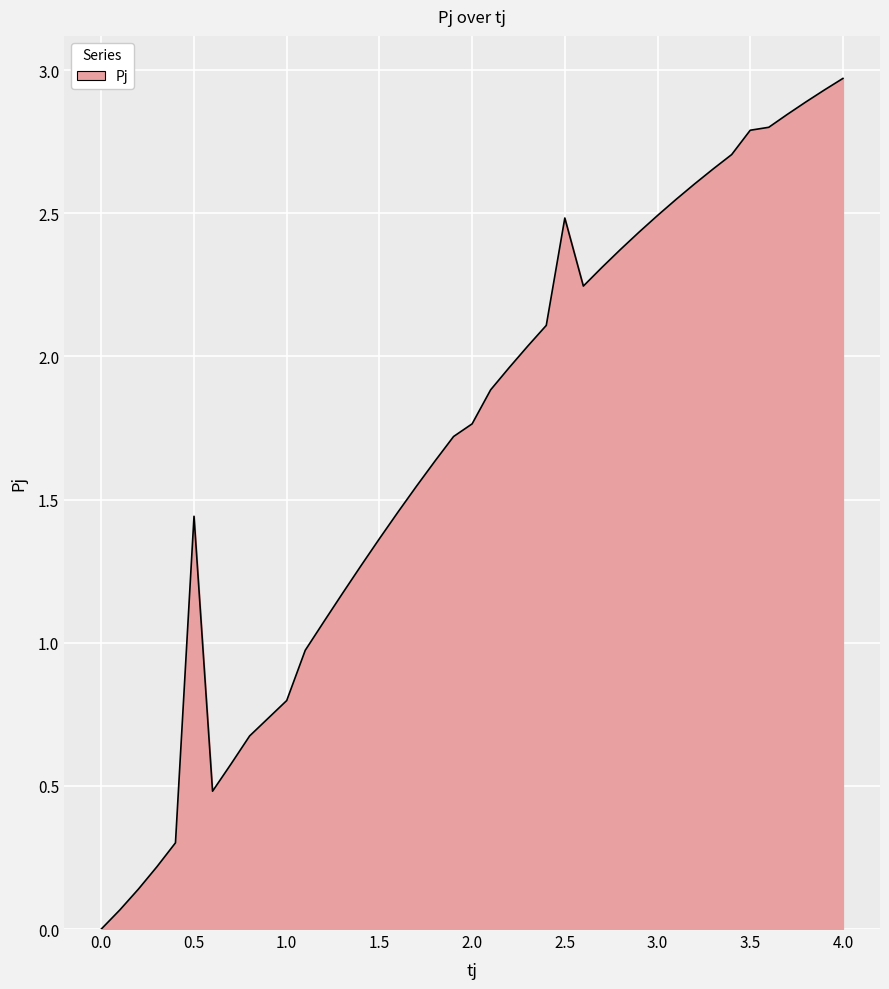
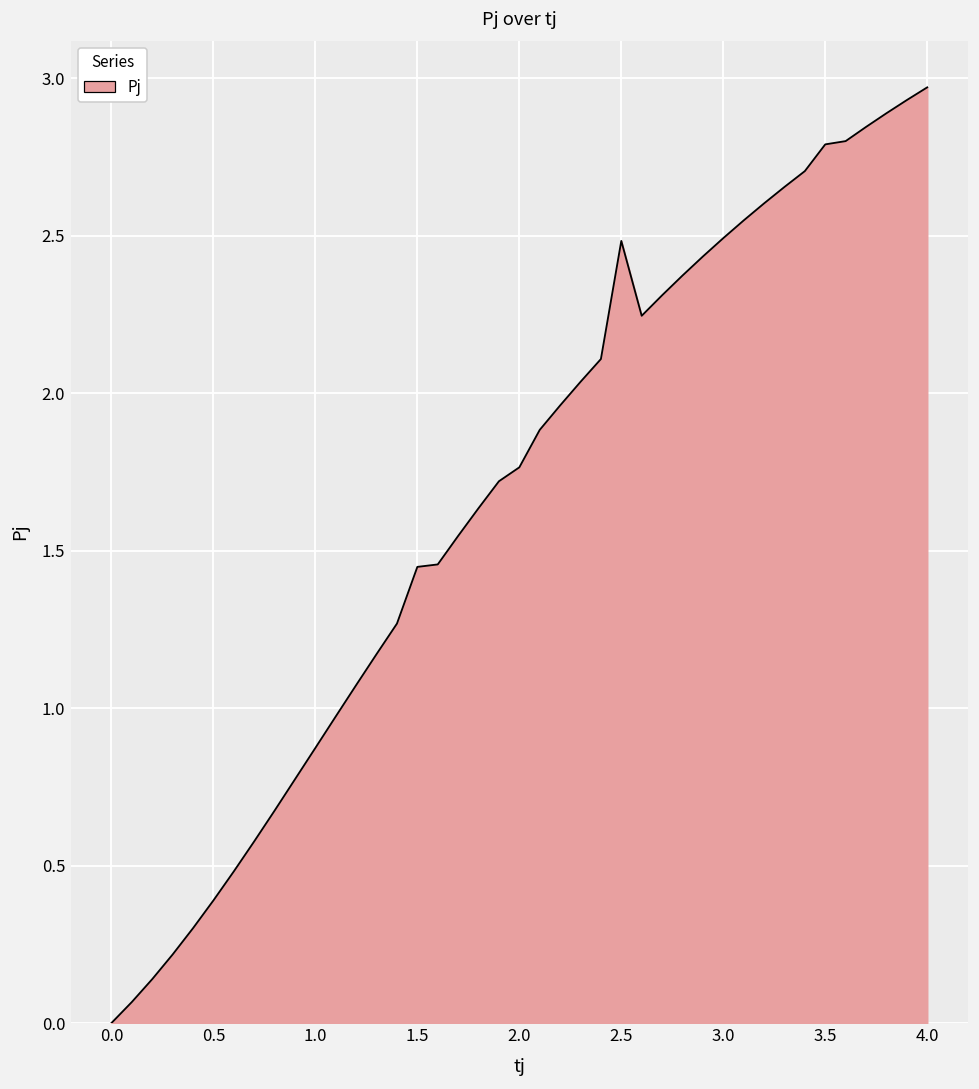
  {
    "0.0": 0.00,
-   "0.5": 1.44,
-   "1.0": 0.80,
-   "1.5": 1.36,
+   "0.5": 0.39,
+   "1.0": 0.87,
+   "1.5": 1.45,
    "2.0": 1.76,
    "2.5": 2.48,
    "3.0": 2.49,
    "3.5": 2.79,
    "4.0": 2.97
  }
